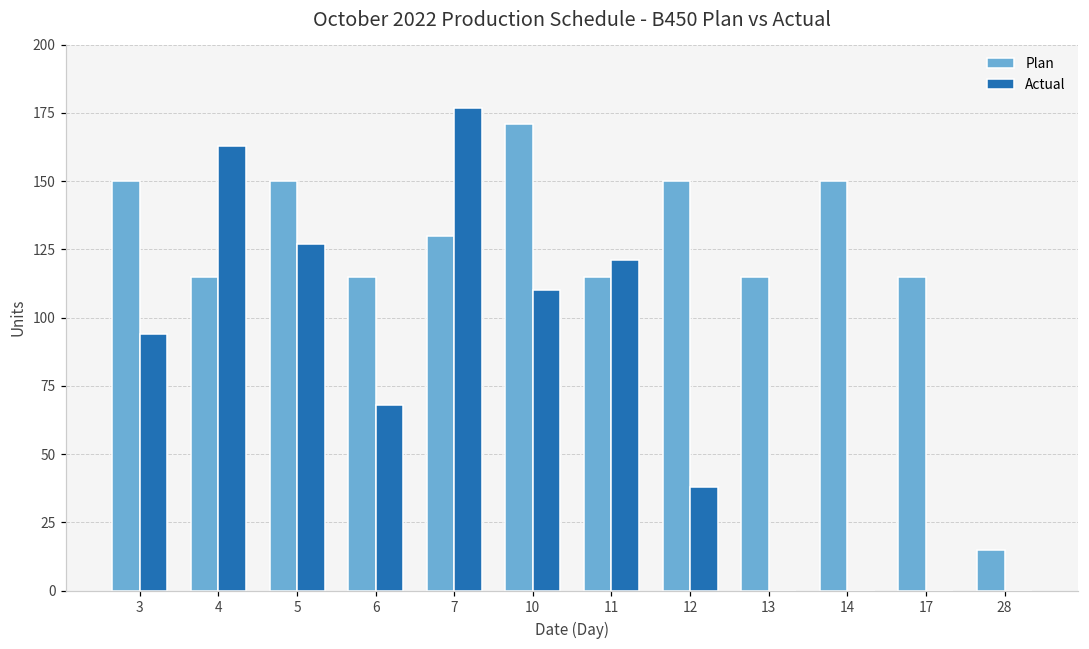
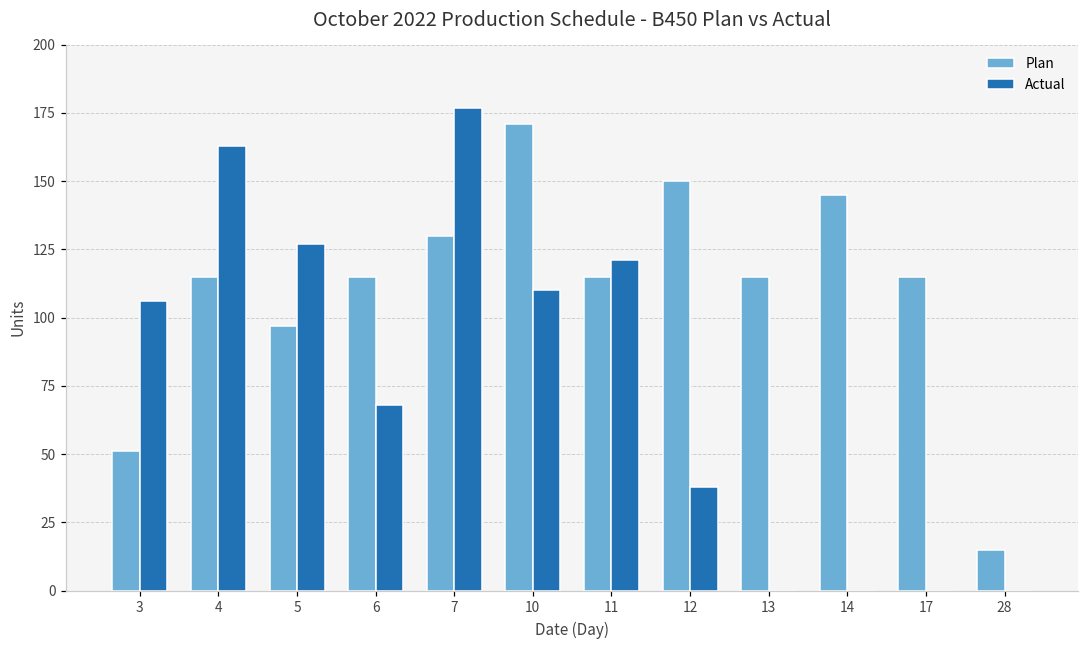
  {
    "Plan": {
-     "3": 150,
+     "3": 51,
      "4": 115,
-     "5": 150,
+     "5": 97,
      "6": 115,
      "7": 130,
      "10": 171,
      "11": 115,
      "12": 150,
      "13": 115,
-     "14": 150,
+     "14": 145,
      "17": 115,
      "28": 15
    },
    "Actual": {
-     "3": 94,
+     "3": 106,
      "4": 163,
      "5": 127,
      "6": 68,
      "7": 177,
      "10": 110,
      "11": 121,
      "12": 38,
      "13": 0,
      "14": 0,
      "17": 0,
      "28": 0
    }
  }
